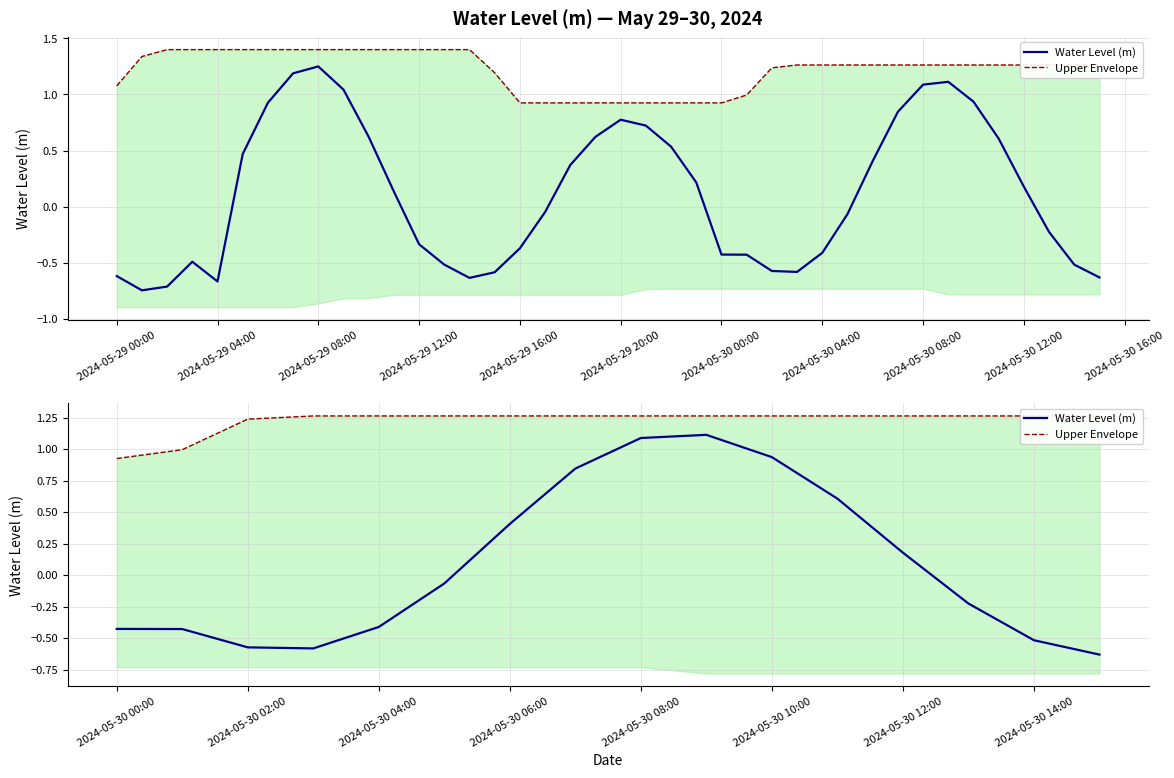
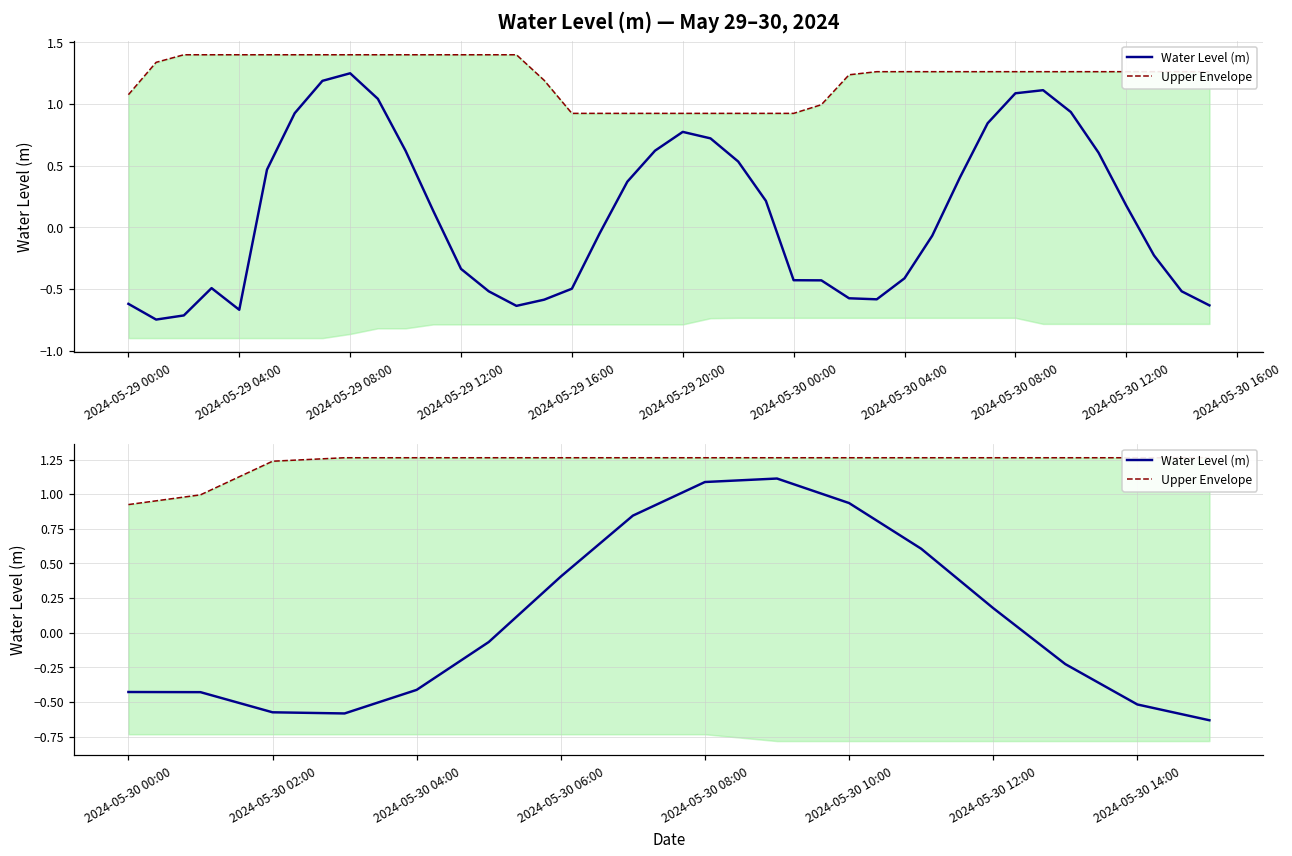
  {
    "Water Level (m) — May 29–30, 2024": {
      "Water Level (m)": {
        "2024-05-29 00:00": -0.62,
        "2024-05-29 04:00": -0.67,
        "2024-05-29 08:00": 1.25,
        "2024-05-29 12:00": -0.34,
-       "2024-05-29 16:00": -0.37,
+       "2024-05-29 16:00": -0.50,
        "2024-05-29 20:00": 0.77,
        "2024-05-30 00:00": -0.43,
        "2024-05-30 04:00": -0.41,
        "2024-05-30 08:00": 1.09,
        "2024-05-30 12:00": 0.18
      },
      "Upper Envelope": {
        "2024-05-29 00:00": 1.08,
        "2024-05-29 04:00": 1.40,
        "2024-05-29 08:00": 1.40,
        "2024-05-29 12:00": 1.40,
        "2024-05-29 16:00": 0.92,
        "2024-05-29 20:00": 0.92,
        "2024-05-30 00:00": 0.92,
        "2024-05-30 04:00": 1.26,
        "2024-05-30 08:00": 1.26
      }
    }
  }
